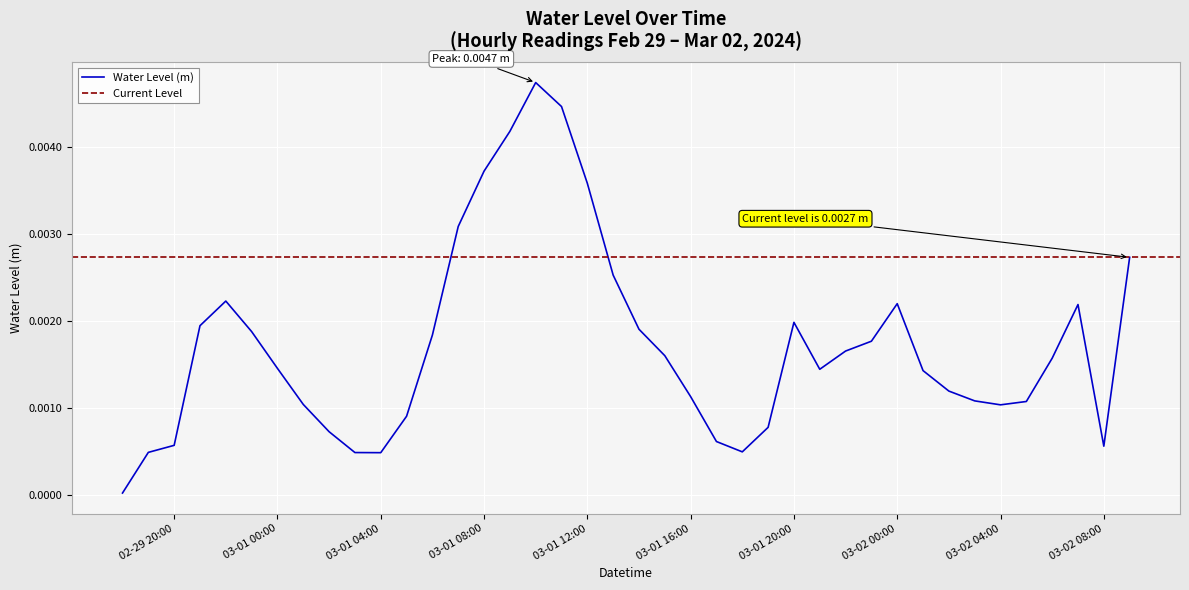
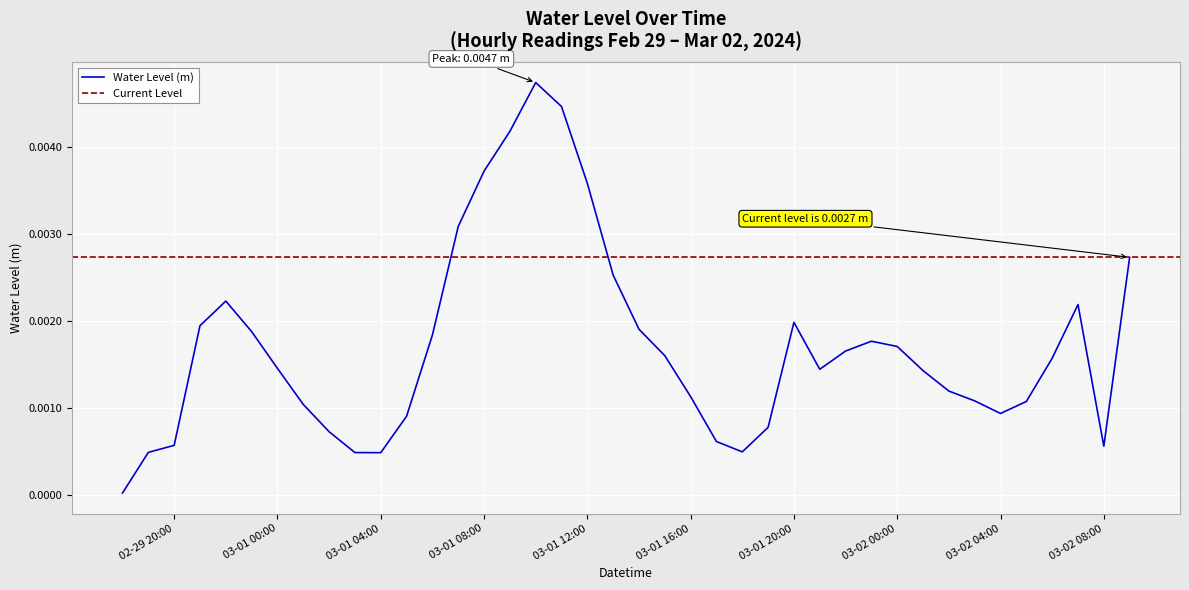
  {
    "02-29 20:00": 0.0006,
    "03-01 00:00": 0.0015,
    "03-01 04:00": 0.0005,
    "03-01 08:00": 0.0037,
    "03-01 12:00": 0.0036,
    "03-01 16:00": 0.0011,
    "03-01 20:00": 0.0020,
-   "03-02 00:00": 0.0022,
-   "03-02 04:00": 0.0010,
+   "03-02 00:00": 0.0017,
+   "03-02 04:00": 0.0009,
    "03-02 08:00": 0.0006
  }
